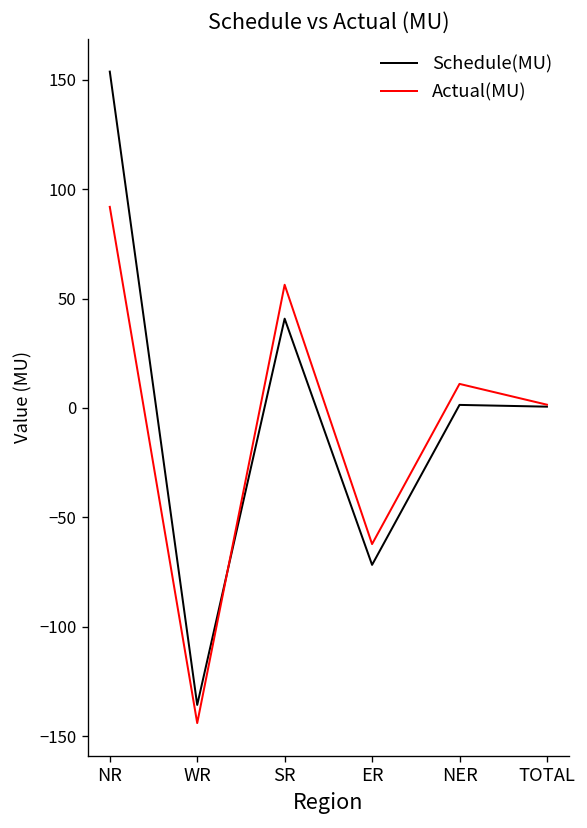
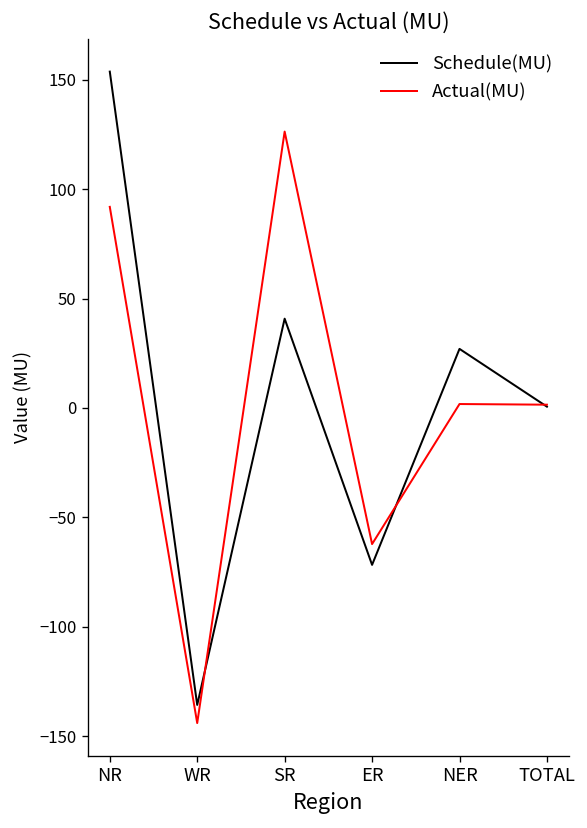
  {
    "Schedule(MU)": {
      "NR": 154,
      "WR": -136,
      "SR": 41,
      "ER": -72,
-     "NER": 1
+     "NER": 27
    },
    "Actual(MU)": {
      "NR": 92,
      "WR": -144,
-     "SR": 56,
+     "SR": 126,
      "ER": -62,
-     "NER": 11
+     "NER": 2
    }
  }
